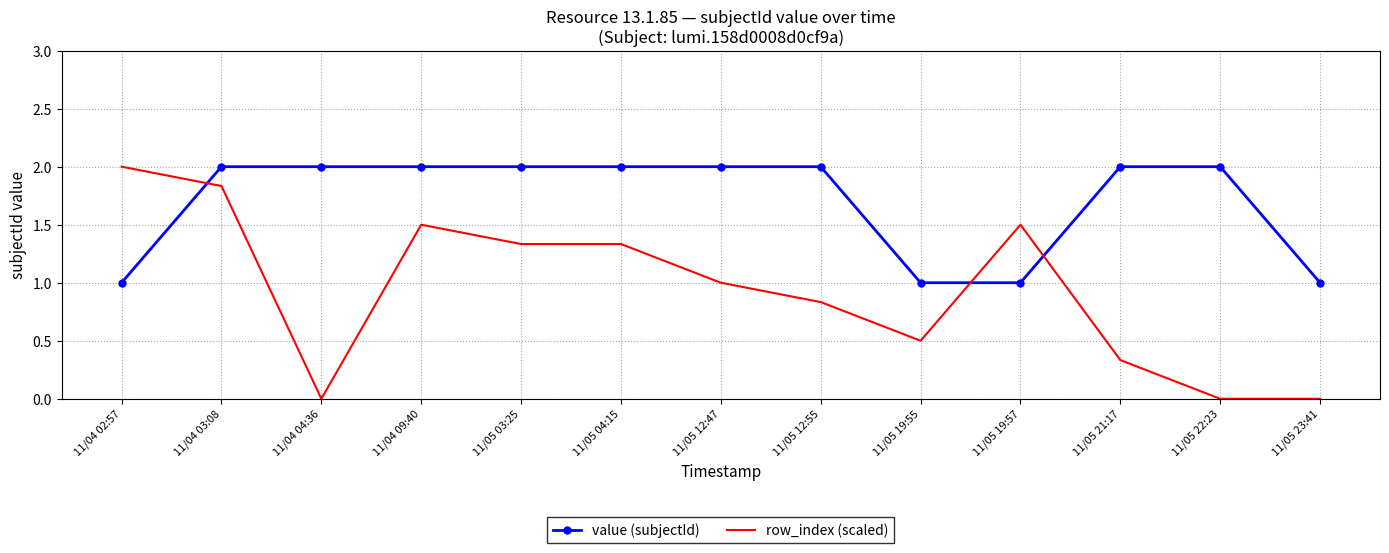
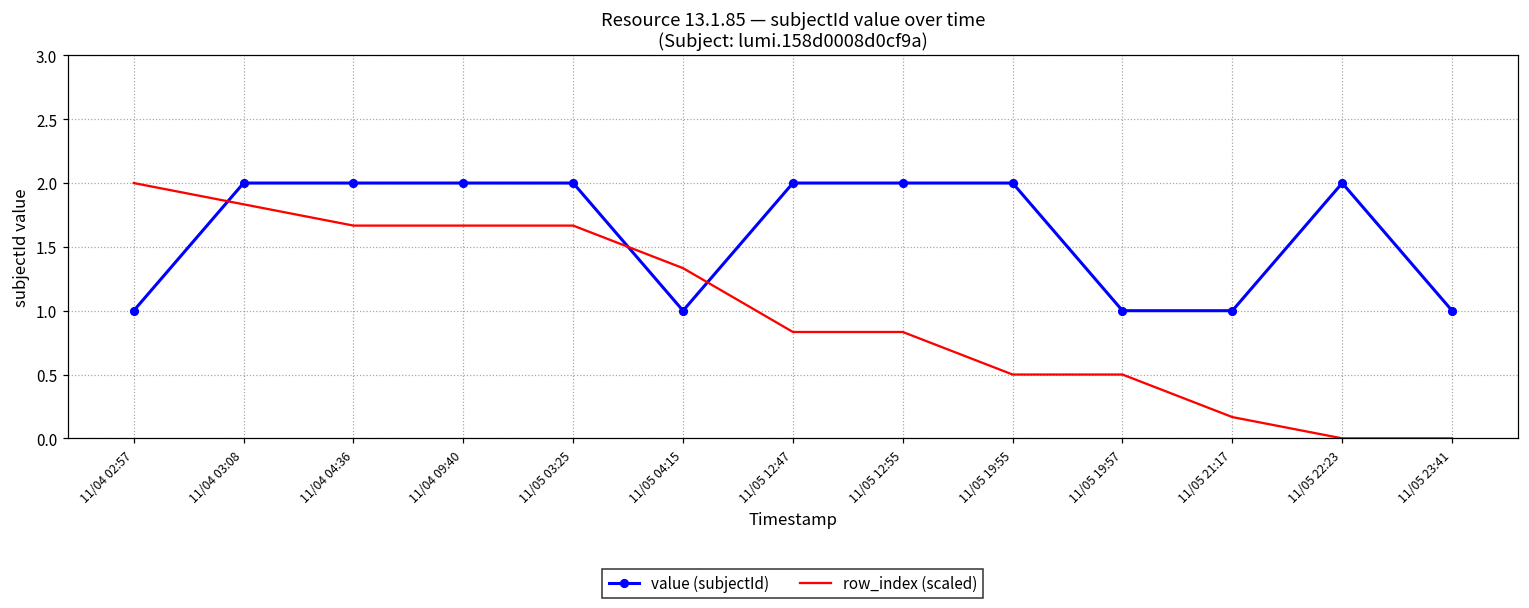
  {
    "value (subjectId)": {
      "11/04 02:57": 1,
      "11/04 03:08": 2,
      "11/04 04:36": 2,
      "11/04 09:40": 2,
      "11/05 03:25": 2,
-     "11/05 04:15": 2,
+     "11/05 04:15": 1,
      "11/05 12:47": 2,
      "11/05 12:55": 2,
-     "11/05 19:55": 1,
+     "11/05 19:55": 2,
      "11/05 19:57": 1,
-     "11/05 21:17": 2,
+     "11/05 21:17": 1,
      "11/05 22:23": 2,
      "11/05 23:41": 1
    },
    "row_index (scaled)": {
      "11/04 02:57": 2.00,
      "11/04 03:08": 1.83,
-     "11/04 04:36": 0.00,
-     "11/04 09:40": 1.50,
-     "11/05 03:25": 1.33,
+     "11/04 04:36": 1.67,
+     "11/04 09:40": 1.67,
+     "11/05 03:25": 1.67,
      "11/05 04:15": 1.33,
-     "11/05 12:47": 1.00,
+     "11/05 12:47": 0.83,
      "11/05 12:55": 0.83,
      "11/05 19:55": 0.50,
-     "11/05 19:57": 1.50,
-     "11/05 21:17": 0.33,
+     "11/05 19:57": 0.50,
+     "11/05 21:17": 0.17,
      "11/05 22:23": 0.00,
      "11/05 23:41": 0.00
    }
  }
